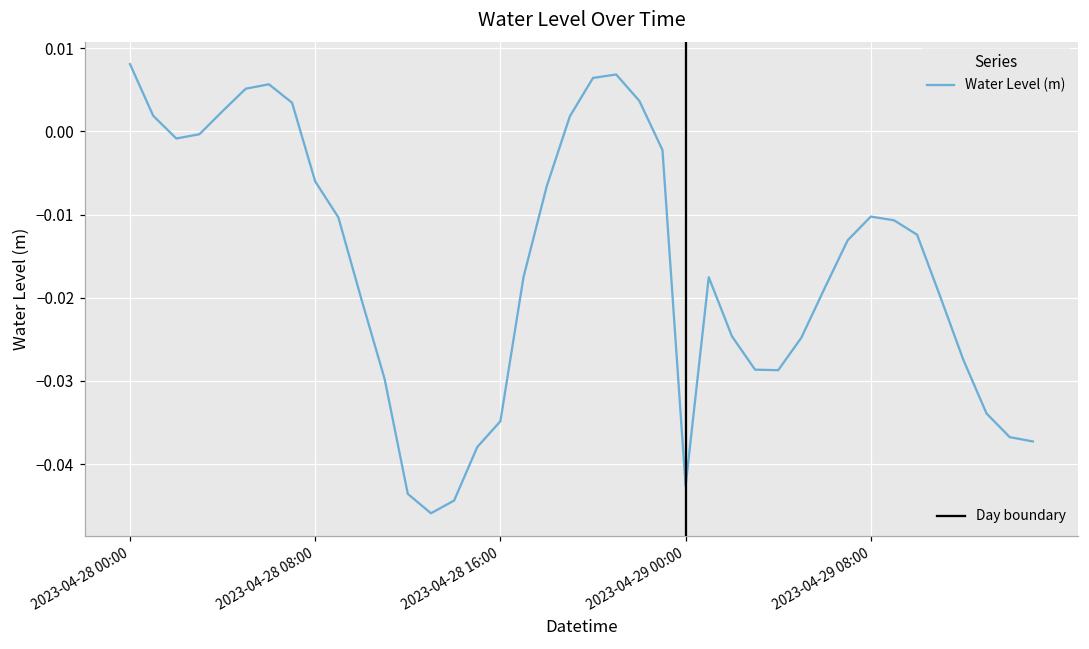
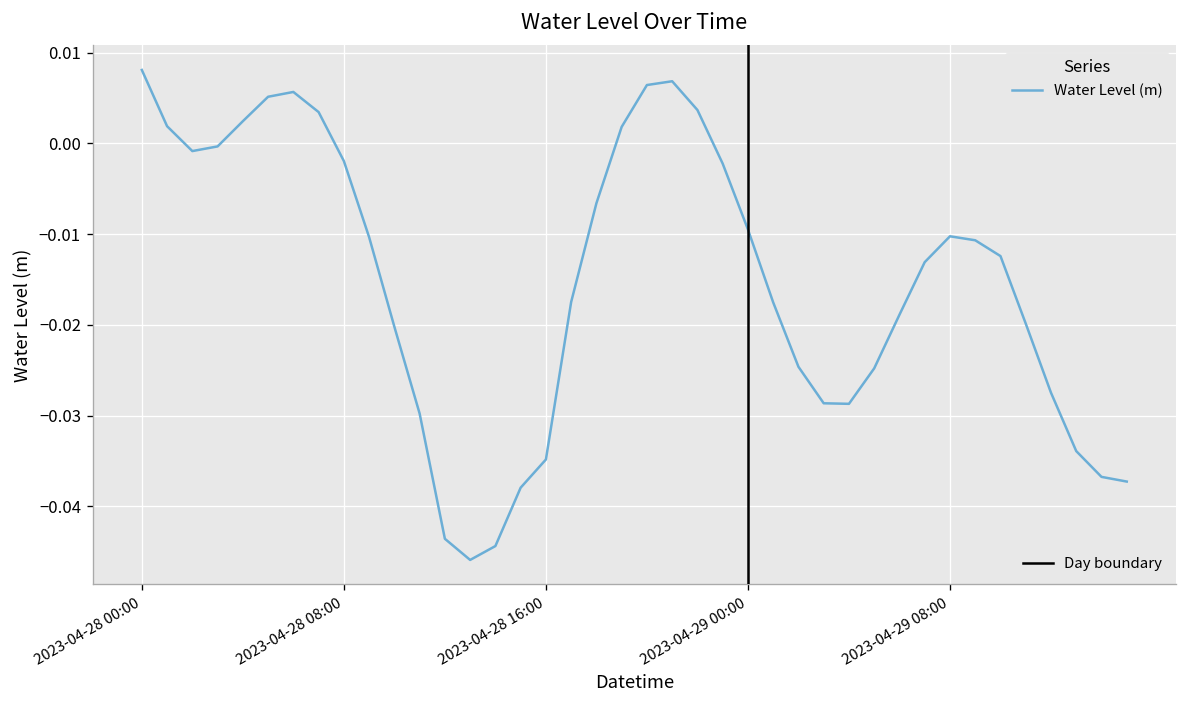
  {
    "2023-04-28 00:00": 0.008,
-   "2023-04-28 08:00": -0.006,
+   "2023-04-28 08:00": -0.002,
    "2023-04-28 16:00": -0.035,
-   "2023-04-29 00:00": -0.043,
+   "2023-04-29 00:00": -0.009,
    "2023-04-29 08:00": -0.010
  }
